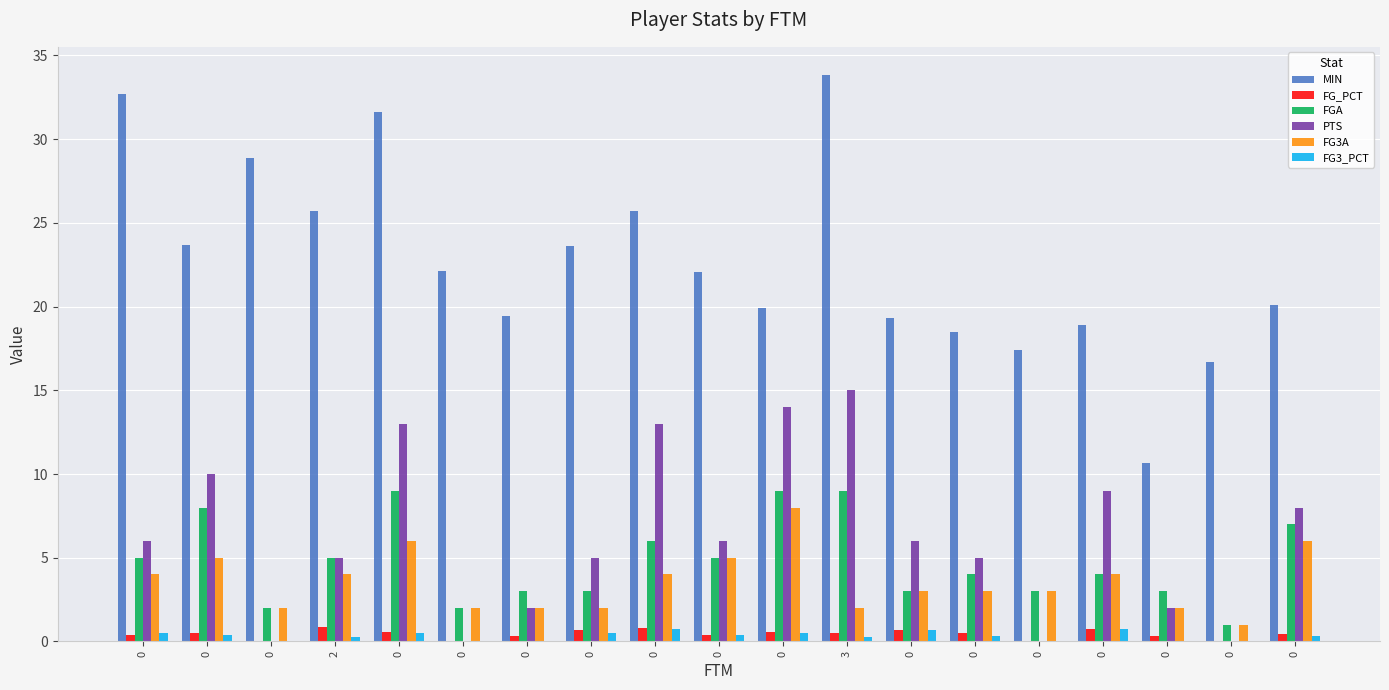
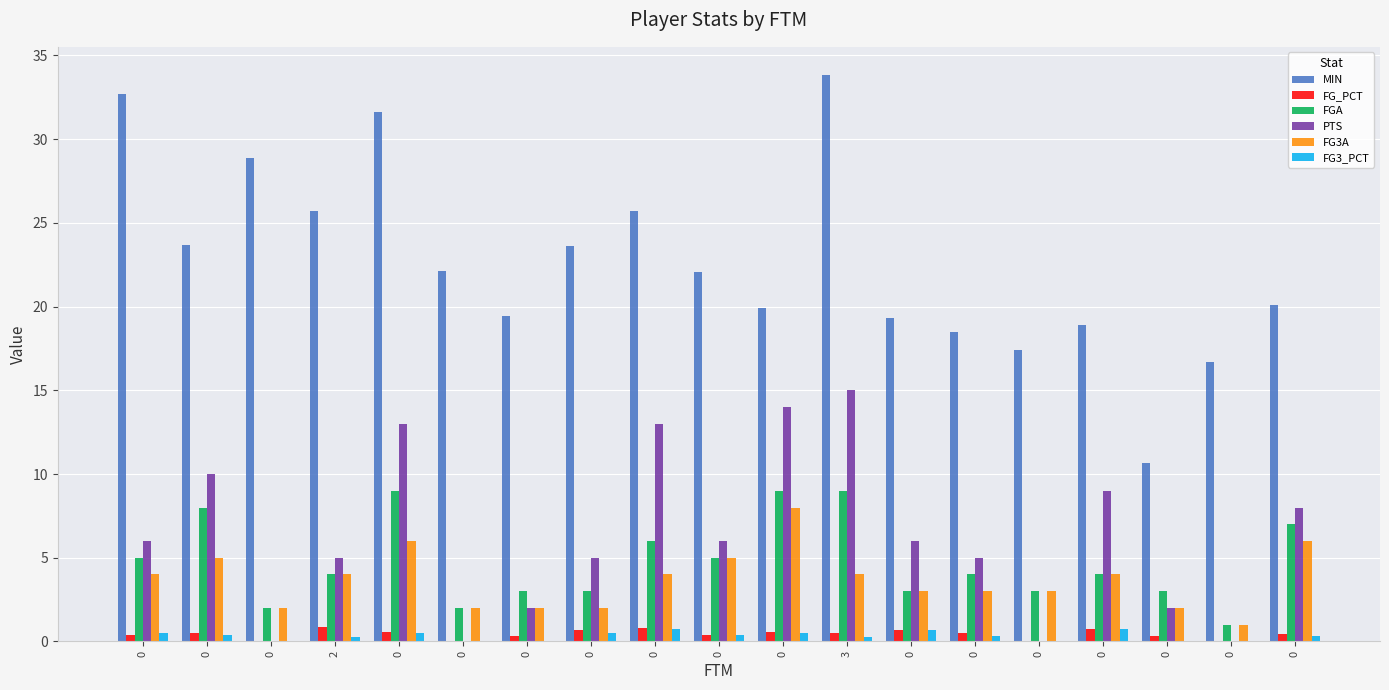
  {
    "MIN": {
      "2": 25.7,
      "3": 33.8
    },
    "FG_PCT": {
      "2": 0.8,
      "3": 0.5
    },
    "FGA": {
-     "2": 5,
+     "2": 4,
      "3": 9
    },
    "PTS": {
      "2": 5,
      "3": 15
    },
    "FG3A": {
      "2": 4,
-     "3": 2
+     "3": 4
    },
    "FG3_PCT": {
      "2": 0.3,
      "3": 0.3
    }
  }
